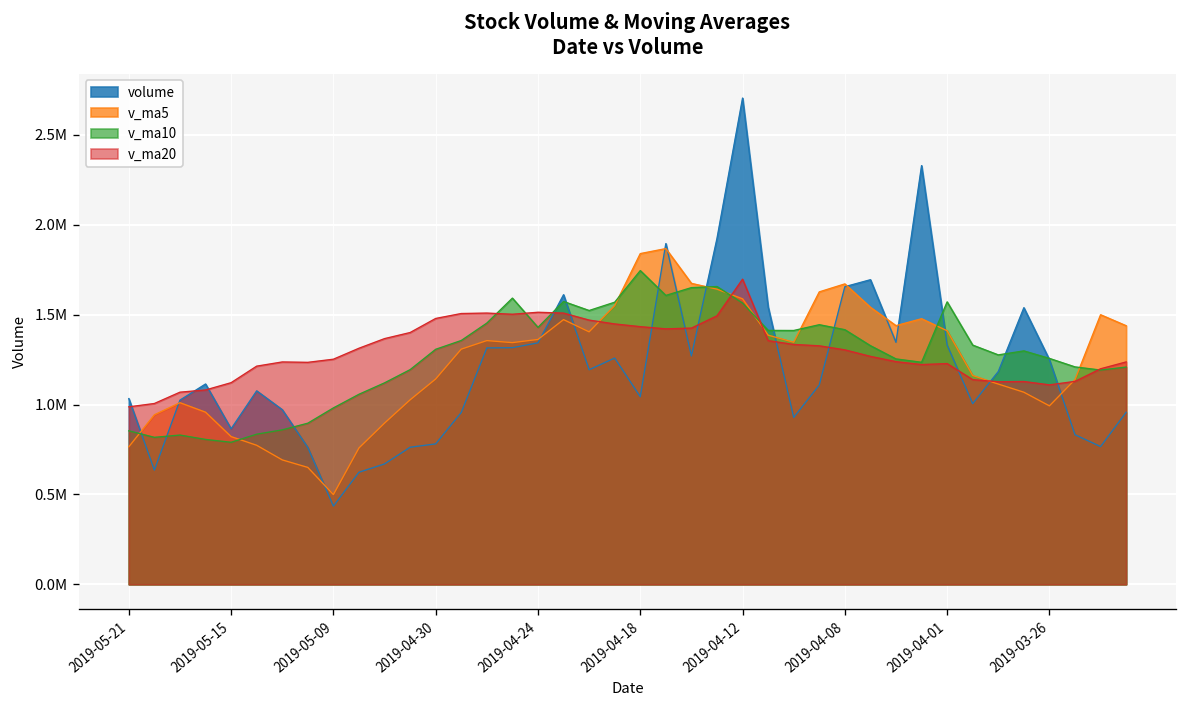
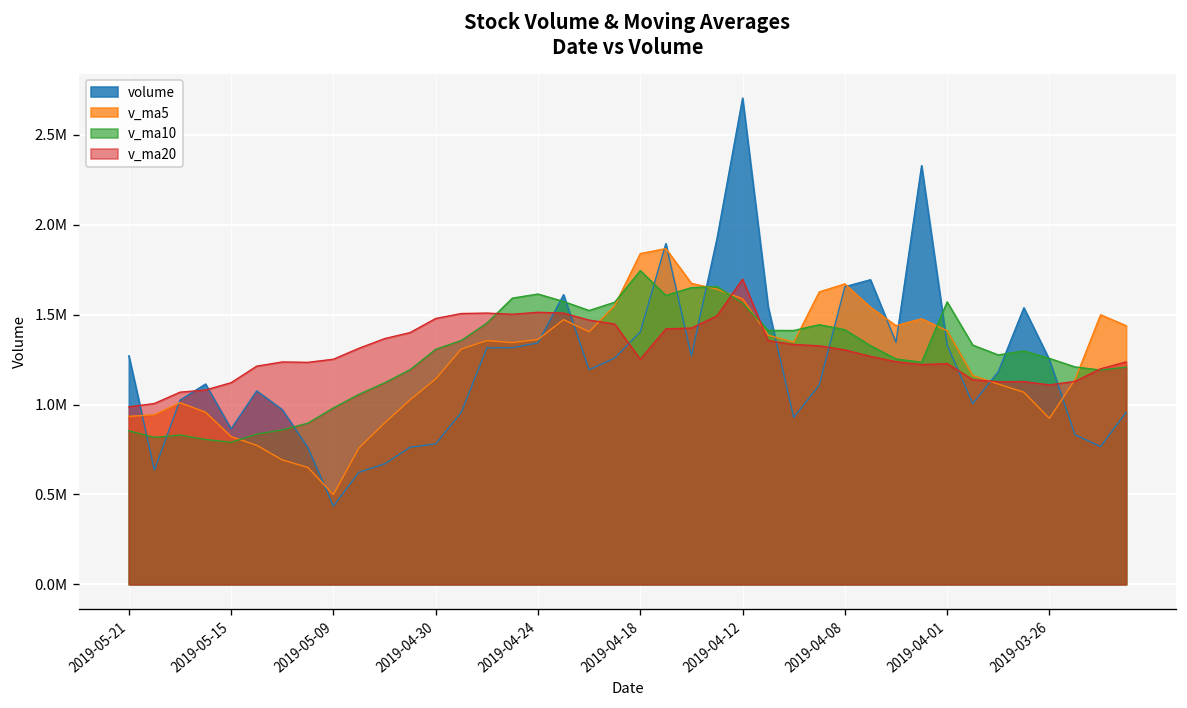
  {
    "volume": {
-     "2019-05-21": 1030000,
+     "2019-05-21": 1270000,
      "2019-05-15": 870000,
      "2019-05-09": 430000,
      "2019-04-30": 780000,
      "2019-04-24": 1340000,
-     "2019-04-18": 1040000,
+     "2019-04-18": 1400000,
      "2019-04-12": 2710000,
      "2019-04-01": 1330000
    },
    "v_ma5": {
-     "2019-05-21": 770000,
+     "2019-05-21": 930000,
      "2019-05-15": 820000,
      "2019-05-09": 500000,
      "2019-04-30": 1140000,
      "2019-04-24": 1360000,
      "2019-04-18": 1840000,
      "2019-04-12": 1590000,
      "2019-04-01": 1410000,
-     "2019-03-26": 990000
+     "2019-03-26": 920000
    },
    "v_ma10": {
      "2019-05-21": 850000,
      "2019-05-15": 790000,
      "2019-05-09": 980000,
      "2019-04-30": 1310000,
-     "2019-04-24": 1430000,
+     "2019-04-24": 1620000,
      "2019-04-18": 1750000,
      "2019-04-12": 1560000,
      "2019-04-08": 1420000,
      "2019-04-01": 1570000
    },
    "v_ma20": {
      "2019-05-21": 990000,
      "2019-05-15": 1120000,
      "2019-05-09": 1250000,
      "2019-04-30": 1480000,
      "2019-04-24": 1510000,
-     "2019-04-18": 1430000,
+     "2019-04-18": 1250000,
      "2019-04-12": 1700000,
      "2019-04-08": 1300000,
      "2019-04-01": 1230000,
      "2019-03-26": 1110000
    }
  }
